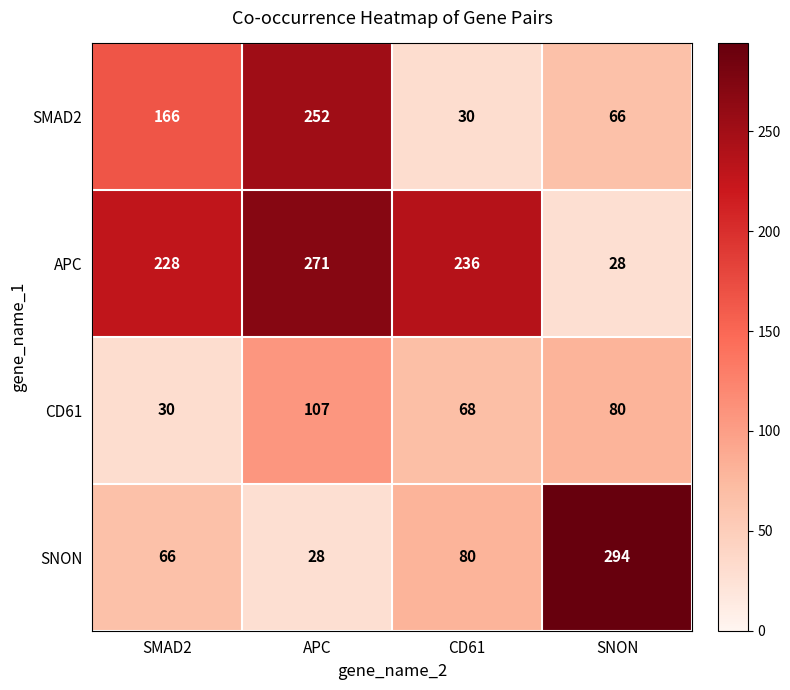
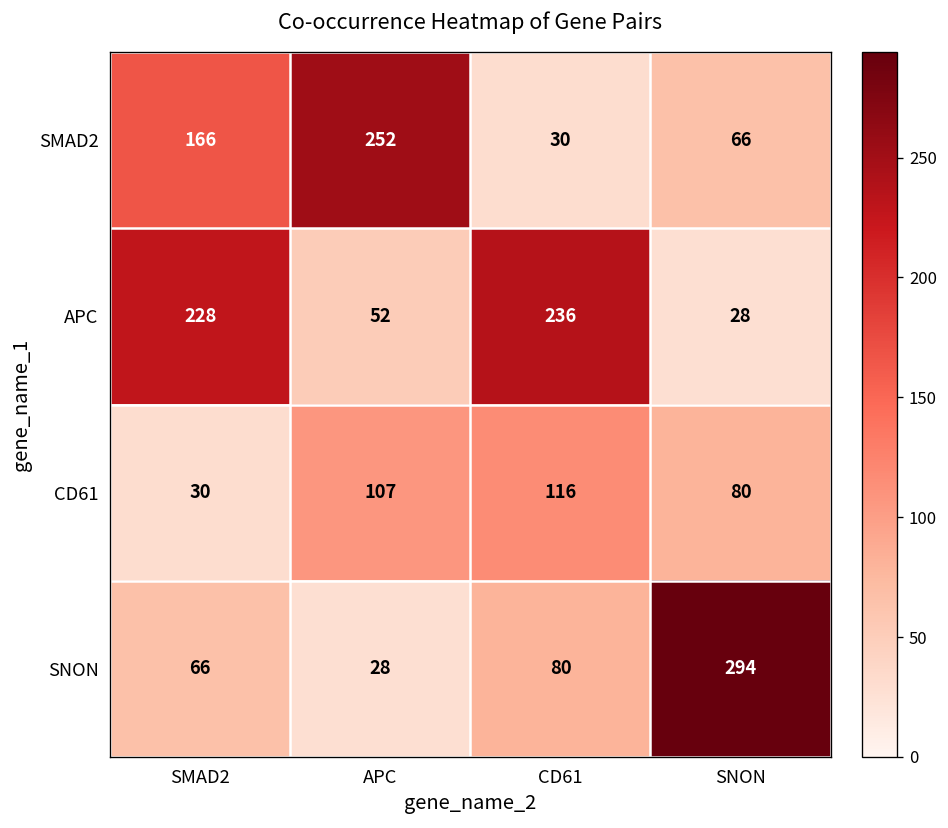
  {
    "SMAD2": {
      "SMAD2": 166,
      "APC": 252,
      "CD61": 30,
      "SNON": 66
    },
    "APC": {
      "SMAD2": 228,
-     "APC": 271,
+     "APC": 52,
      "CD61": 236,
      "SNON": 28
    },
    "CD61": {
      "SMAD2": 30,
      "APC": 107,
-     "CD61": 68,
+     "CD61": 116,
      "SNON": 80
    },
    "SNON": {
      "SMAD2": 66,
      "APC": 28,
      "CD61": 80,
      "SNON": 294
    }
  }
